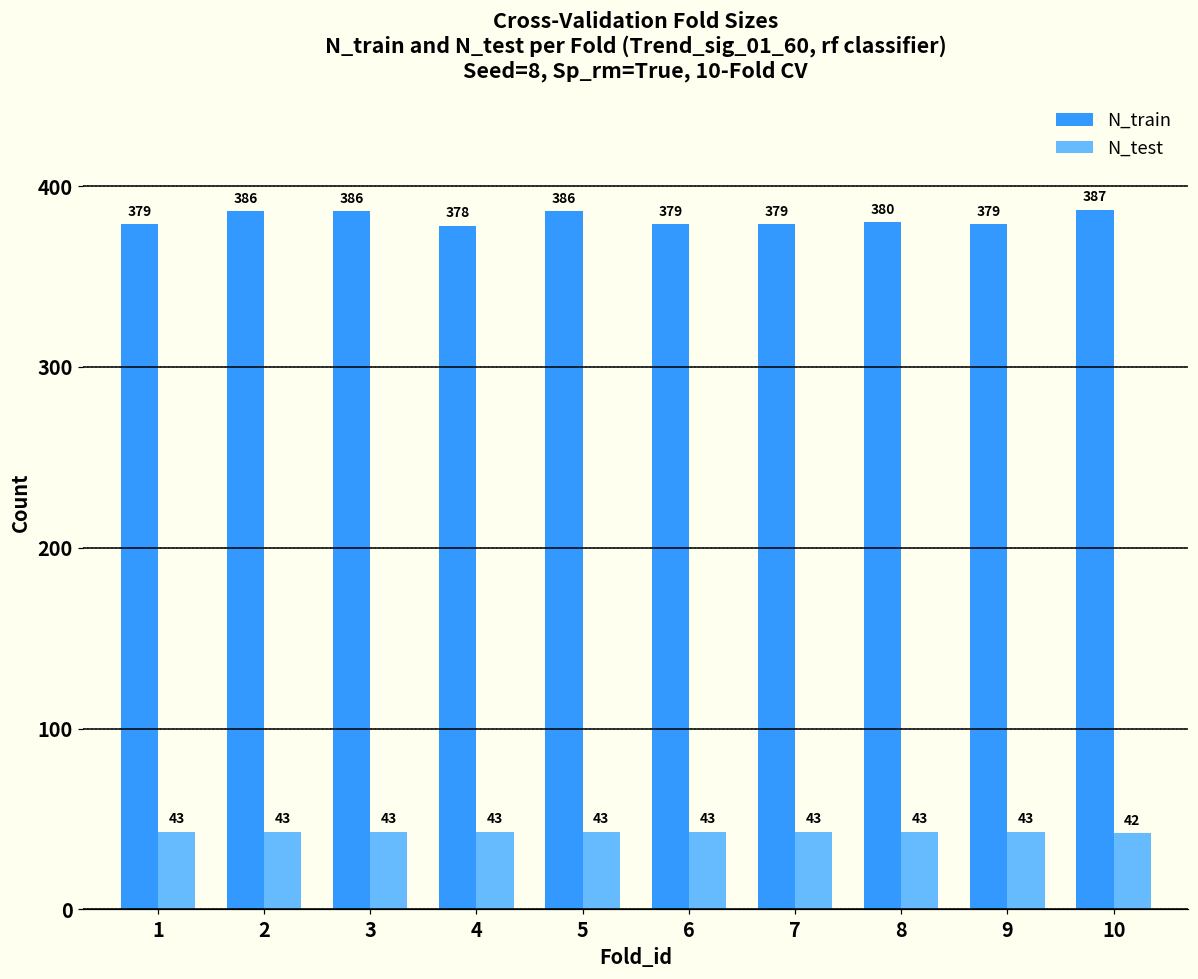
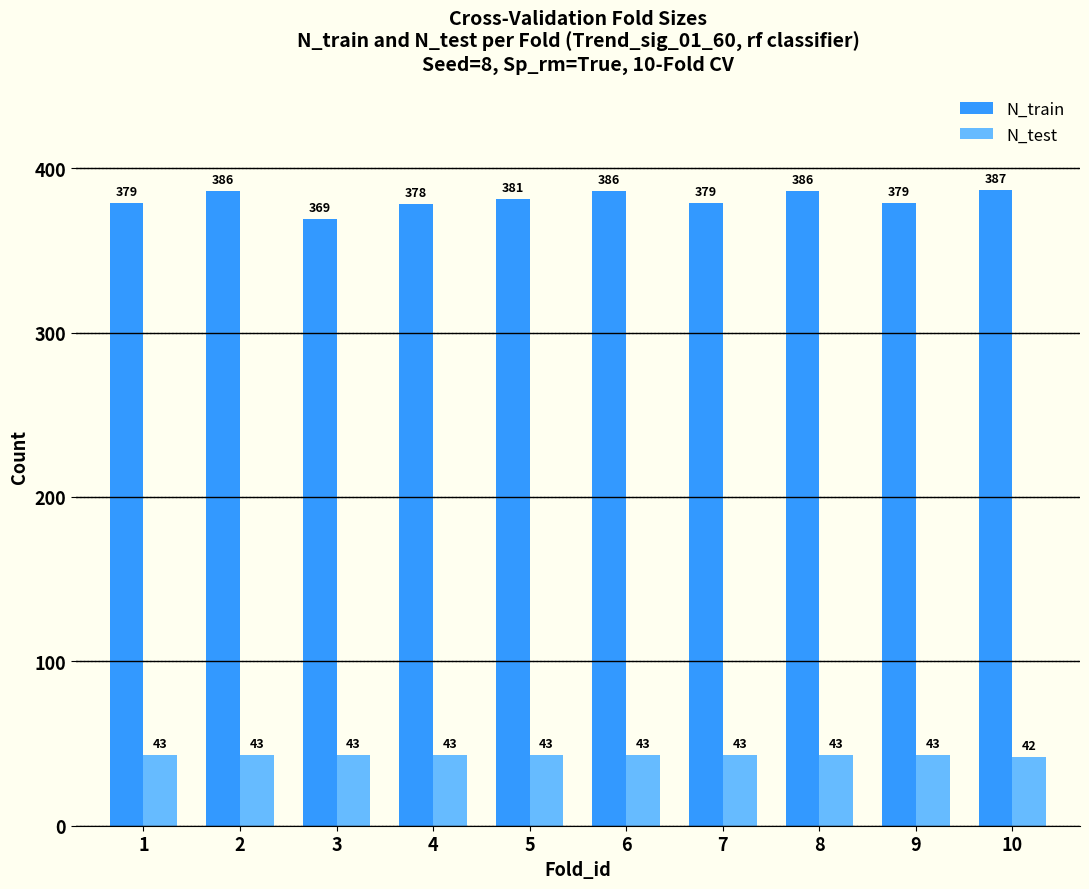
  {
    "N_train": {
      "1": 379,
      "2": 386,
-     "3": 386,
+     "3": 369,
      "4": 378,
-     "5": 386,
-     "6": 379,
+     "5": 381,
+     "6": 386,
      "7": 379,
-     "8": 380,
+     "8": 386,
      "9": 379,
      "10": 387
    },
    "N_test": {
      "1": 43,
      "2": 43,
      "3": 43,
      "4": 43,
      "5": 43,
      "6": 43,
      "7": 43,
      "8": 43,
      "9": 43,
      "10": 42
    }
  }
